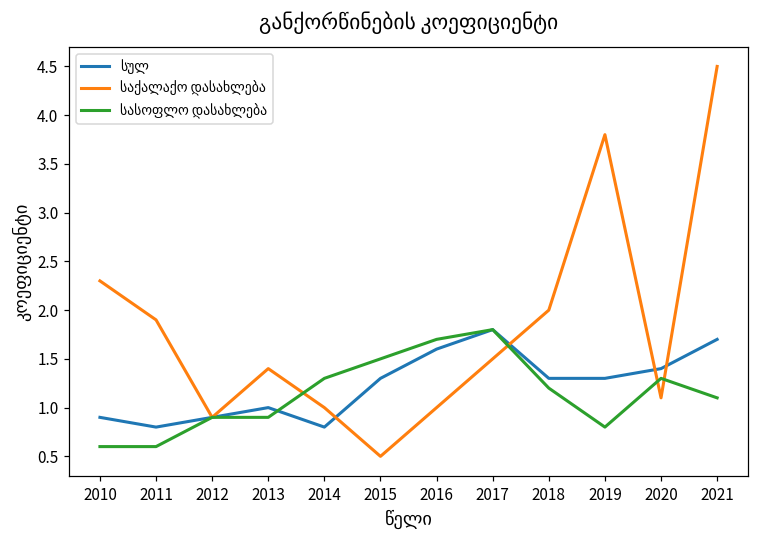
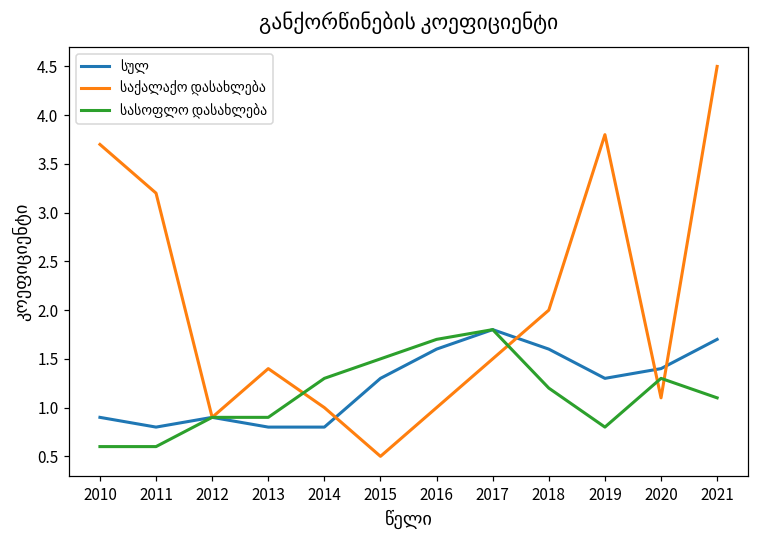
  {
    "სულ": {
      "2010": 0.9,
      "2011": 0.8,
-     "2013": 1.0,
+     "2013": 0.8,
      "2014": 0.8,
      "2015": 1.3,
      "2016": 1.6,
-     "2018": 1.3,
+     "2018": 1.6,
      "2019": 1.3,
      "2020": 1.4,
      "2021": 1.7
    },
    "საქალაქო დასახლება": {
-     "2010": 2.3,
-     "2011": 1.9,
+     "2010": 3.7,
+     "2011": 3.2,
      "2013": 1.4,
      "2014": 1.0,
      "2015": 0.5,
      "2016": 1.0,
      "2017": 1.5,
      "2018": 2.0,
      "2019": 3.8,
      "2020": 1.1,
      "2021": 4.5
    },
    "სასოფლო დასახლება": {
      "2010": 0.6,
      "2011": 0.6,
      "2013": 0.9,
      "2014": 1.3,
      "2015": 1.5,
      "2016": 1.7,
      "2018": 1.2,
      "2019": 0.8,
      "2020": 1.3,
      "2021": 1.1
    }
  }
